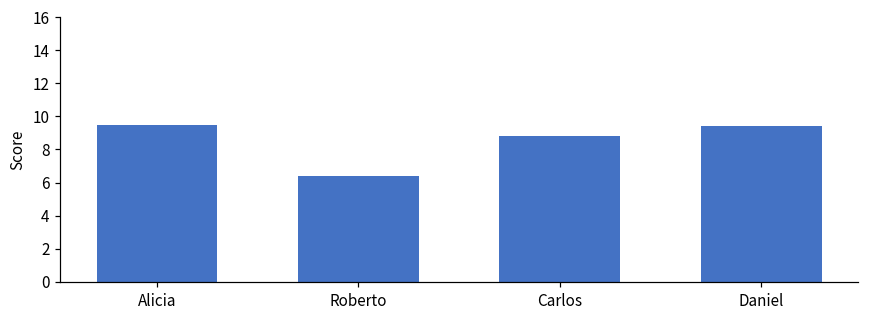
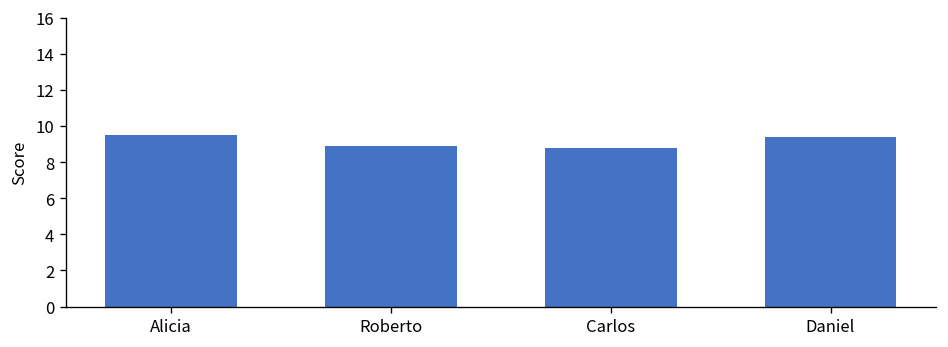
  {
    "Alicia": 9.5,
-   "Roberto": 6.4,
+   "Roberto": 8.9,
    "Carlos": 8.8,
    "Daniel": 9.4
  }
